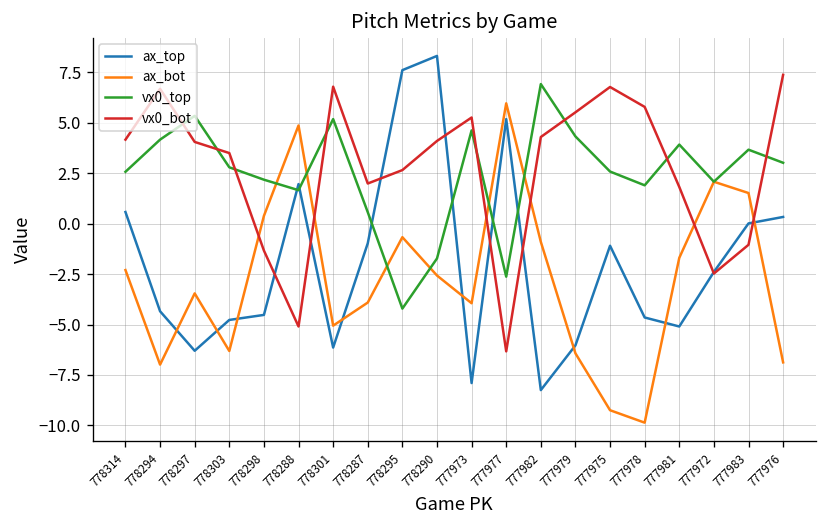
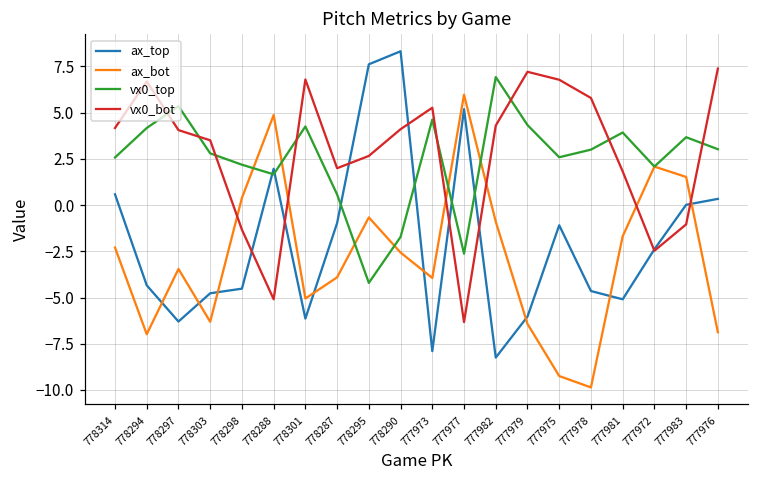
  {
    "ax_top": {
      "778314": 0.6,
      "778294": -4.3,
      "778297": -6.3,
      "778303": -4.8,
      "778298": -4.5,
      "778288": 2.0,
      "778301": -6.1,
      "778287": -1.0,
      "778295": 7.6,
      "778290": 8.3,
      "777973": -7.9,
      "777977": 5.2,
      "777982": -8.2,
      "777979": -6.0,
      "777975": -1.1,
      "777978": -4.6,
      "777981": -5.1,
      "777983": 0.0,
      "777976": 0.3
    },
    "ax_bot": {
      "778314": -2.3,
      "778294": -7.0,
      "778297": -3.5,
      "778303": -6.3,
      "778298": 0.4,
      "778288": 4.9,
      "778301": -5.1,
      "778287": -3.9,
      "778295": -0.7,
      "778290": -2.6,
      "777973": -3.9,
      "777977": 6.0,
      "777982": -0.9,
      "777979": -6.4,
      "777975": -9.2,
      "777978": -9.9,
      "777981": -1.7,
      "777983": 1.5,
      "777976": -6.9
    },
    "vx0_top": {
      "778314": 2.6,
      "778294": 4.2,
      "778303": 2.8,
      "778298": 2.2,
      "778288": 1.7,
-     "778301": 5.2,
+     "778301": 4.3,
      "778287": 0.6,
      "778295": -4.2,
      "778290": -1.7,
      "777973": 4.6,
      "777977": -2.6,
      "777982": 6.9,
      "777979": 4.3,
      "777975": 2.6,
-     "777978": 1.9,
+     "777978": 3.0,
      "777981": 3.9,
      "777983": 3.7,
      "777976": 3.0
    },
    "vx0_bot": {
      "778314": 4.2,
      "778297": 4.1,
      "778303": 3.5,
      "778298": -1.3,
      "778288": -5.1,
      "778301": 6.8,
      "778287": 2.0,
      "778295": 2.7,
      "778290": 4.1,
      "777973": 5.3,
      "777977": -6.3,
      "777982": 4.3,
-     "777979": 5.5,
+     "777979": 7.2,
      "777975": 6.8,
      "777978": 5.8,
      "777981": 1.8,
      "777983": -1.0,
      "777976": 7.4
    }
  }
